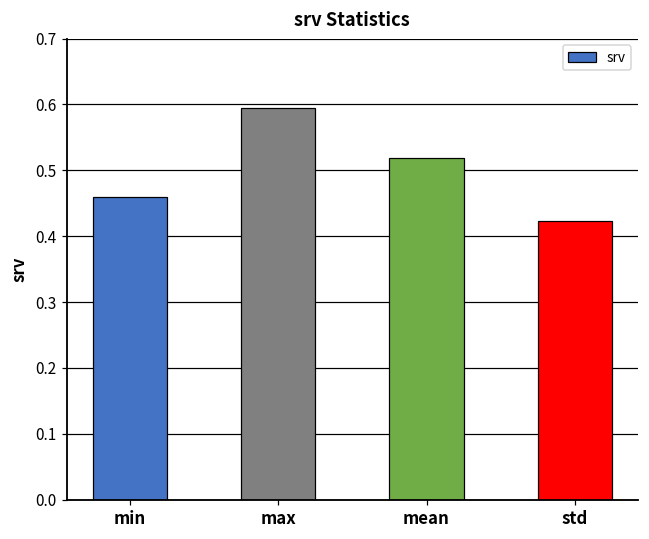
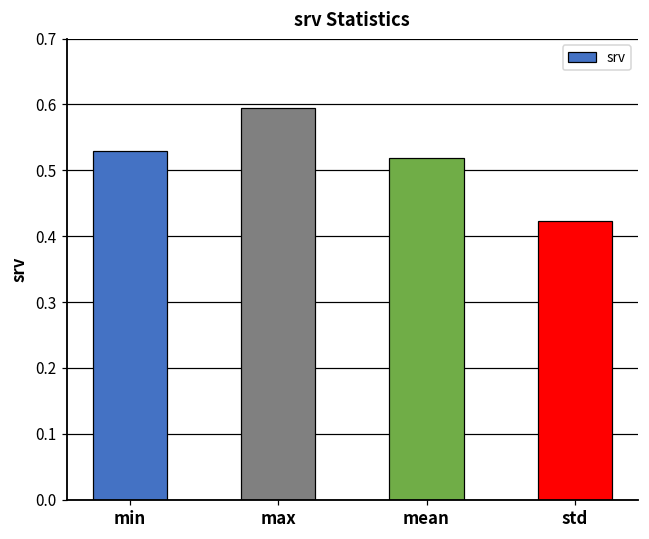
  {
-   "min": 0.46,
+   "min": 0.53,
    "max": 0.59,
    "mean": 0.52,
    "std": 0.42
  }
